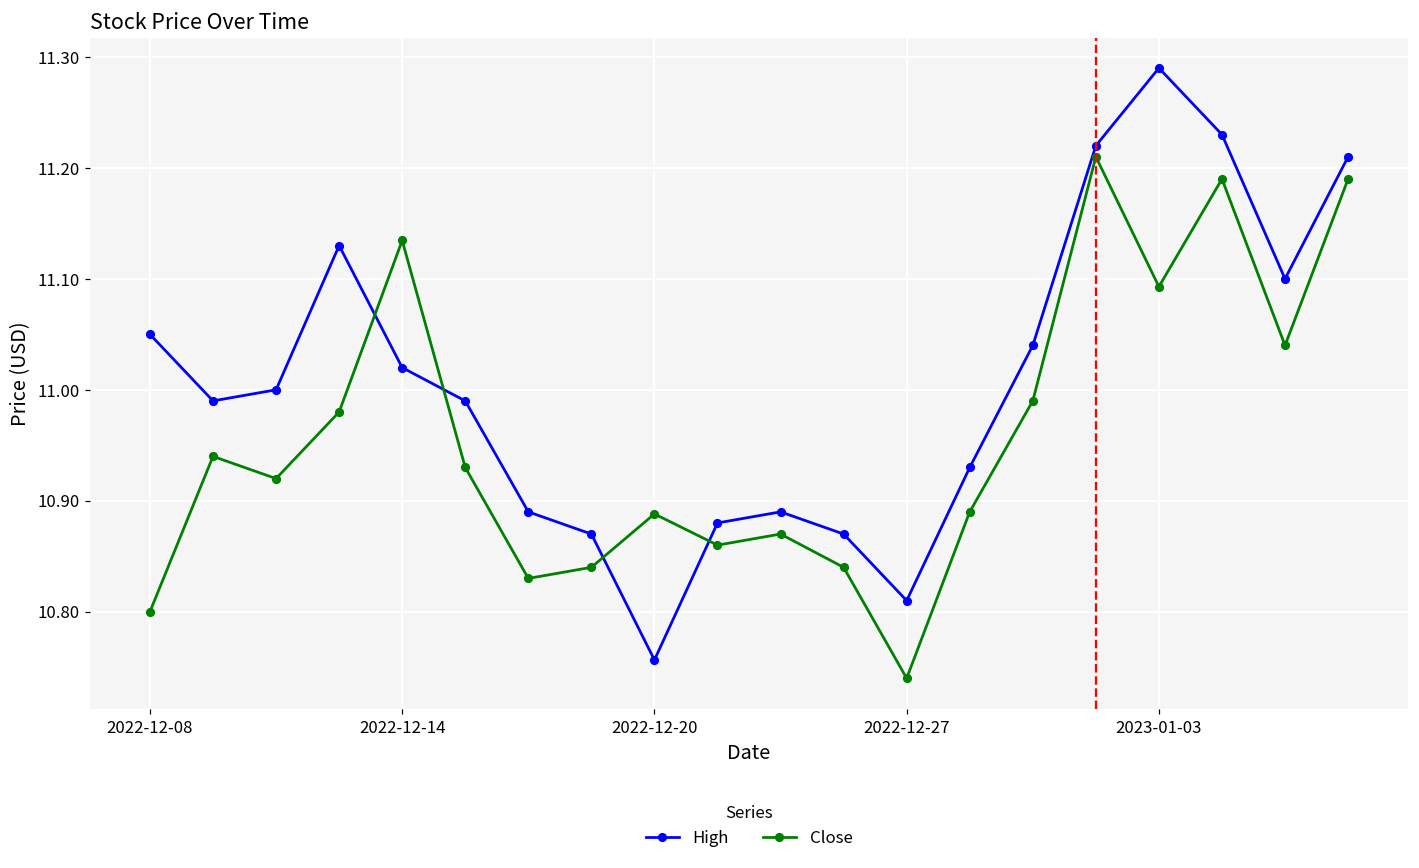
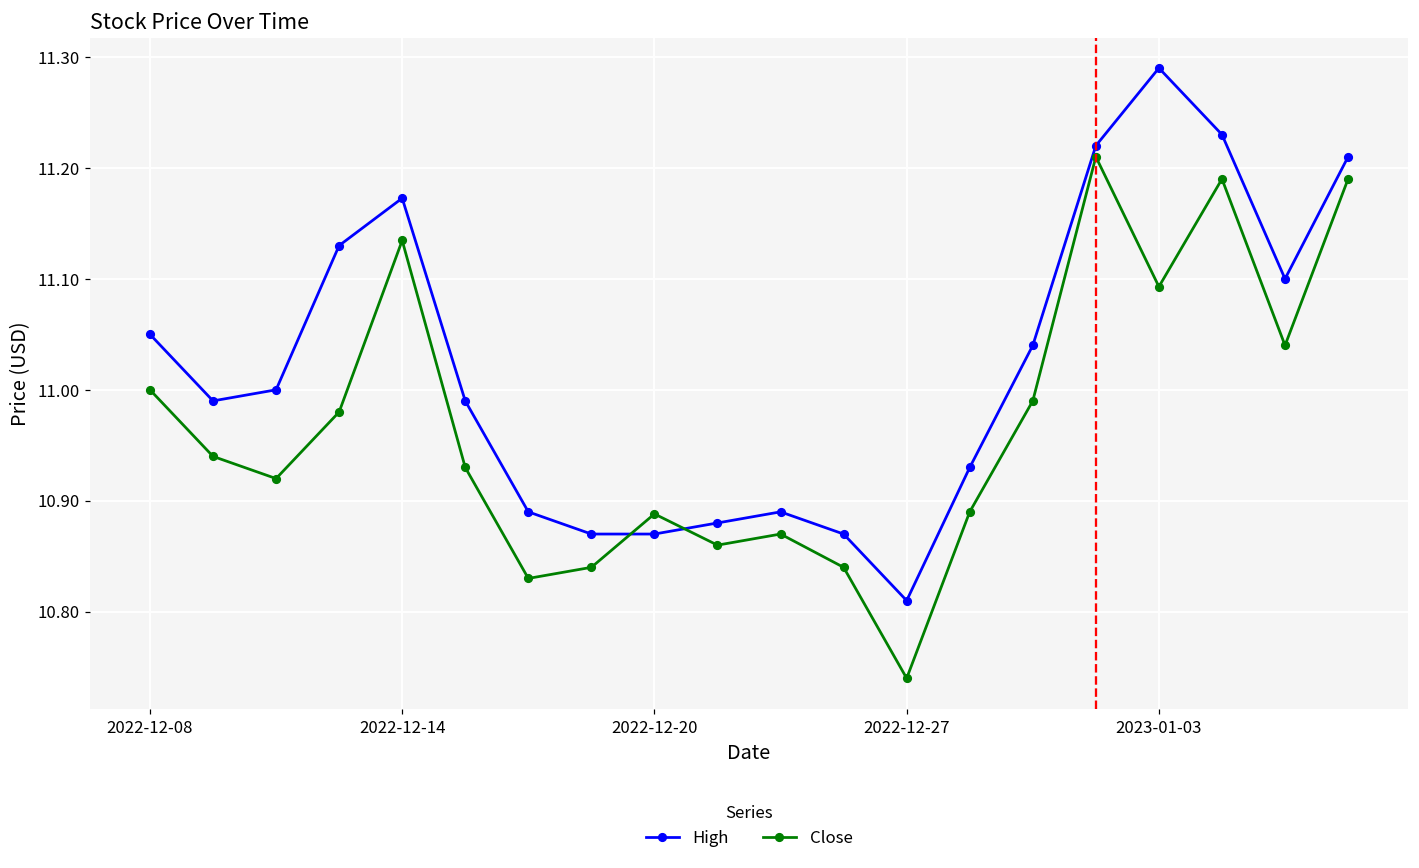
  {
    "High": {
      "2022-12-08": 11.050,
-     "2022-12-14": 11.020,
-     "2022-12-20": 10.757,
+     "2022-12-14": 11.173,
+     "2022-12-20": 10.870,
      "2022-12-27": 10.810,
      "2023-01-03": 11.290
    },
    "Close": {
-     "2022-12-08": 10.8,
+     "2022-12-08": 11.0,
      "2022-12-14": 11.135,
      "2022-12-20": 10.888,
      "2022-12-27": 10.740,
      "2023-01-03": 11.093
    }
  }
